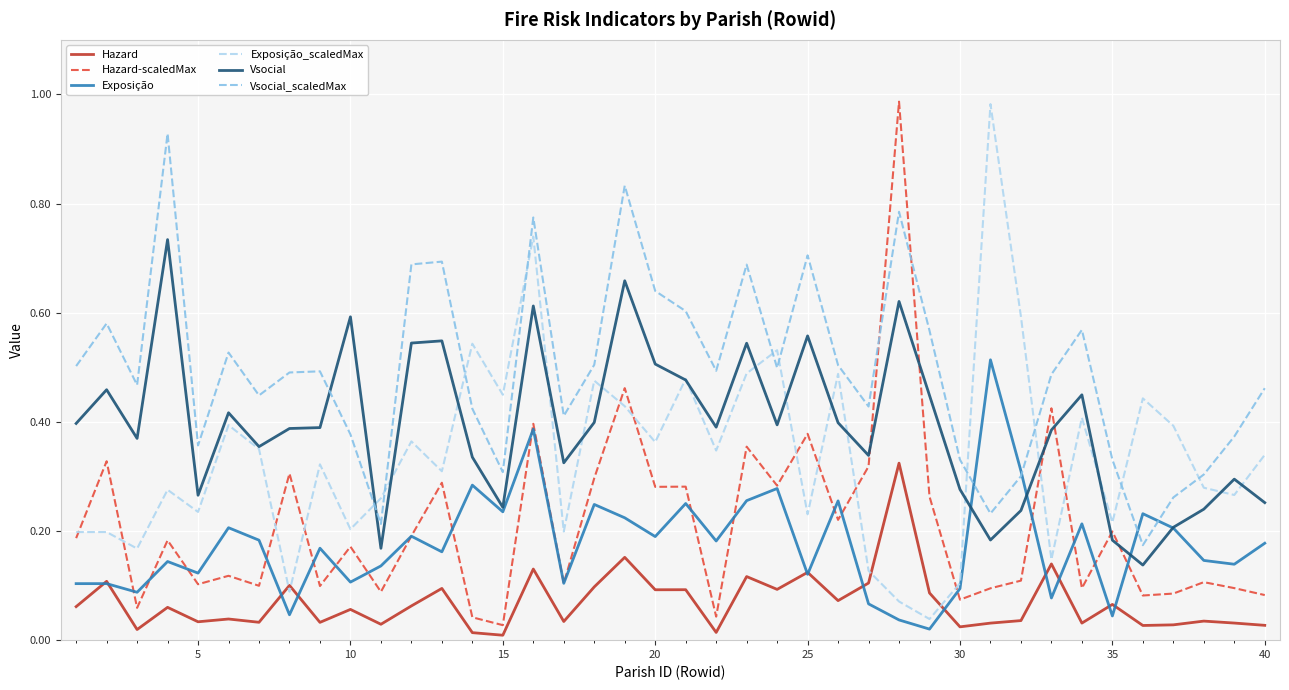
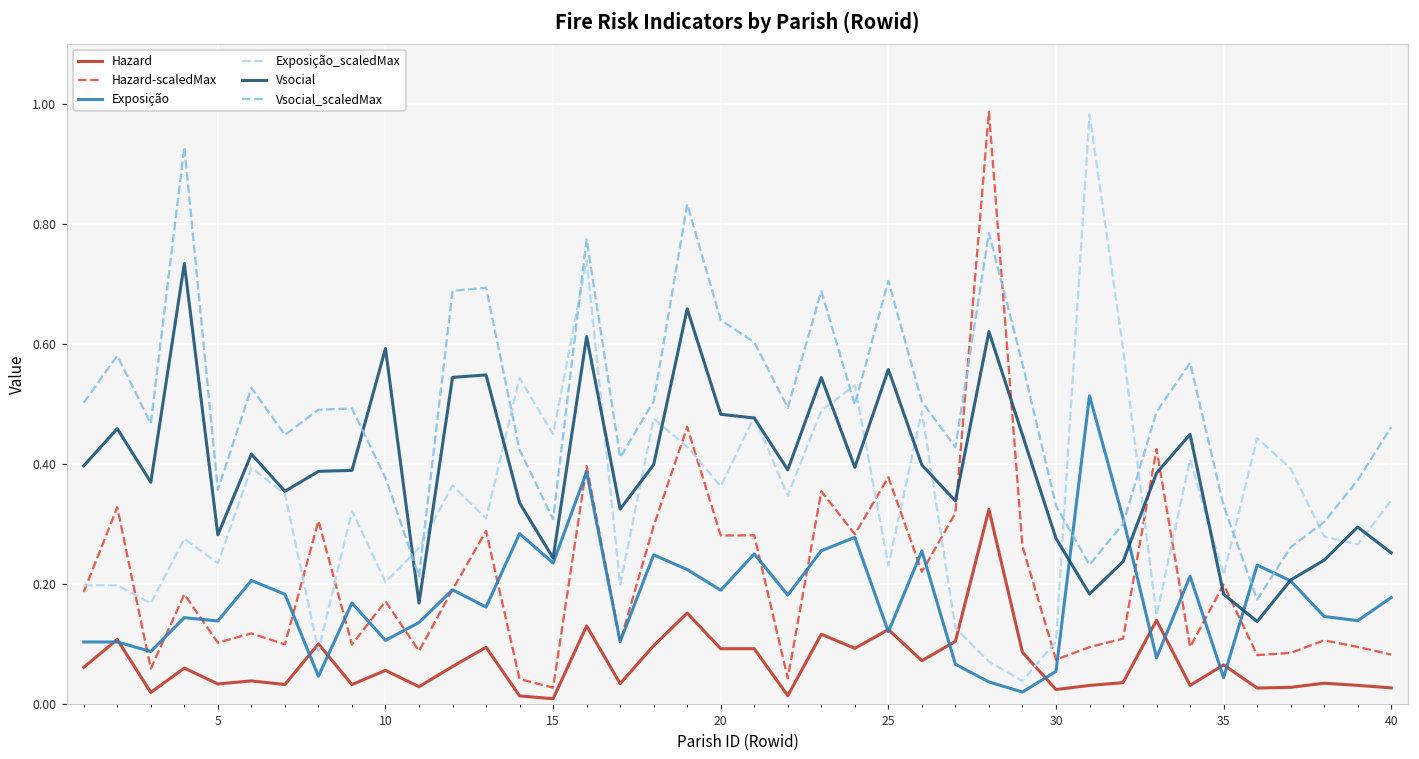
  {
    "Exposição": {
-     "5": 0.12,
+     "5": 0.14,
      "10": 0.11,
      "15": 0.24,
      "20": 0.19,
-     "30": 0.09,
+     "30": 0.05,
      "35": 0.04,
      "40": 0.18
    },
    "Vsocial": {
-     "5": 0.27,
+     "5": 0.28,
      "10": 0.59,
      "15": 0.24,
-     "20": 0.51,
+     "20": 0.48,
      "25": 0.56,
      "30": 0.28,
      "35": 0.18,
      "40": 0.25
    }
  }
